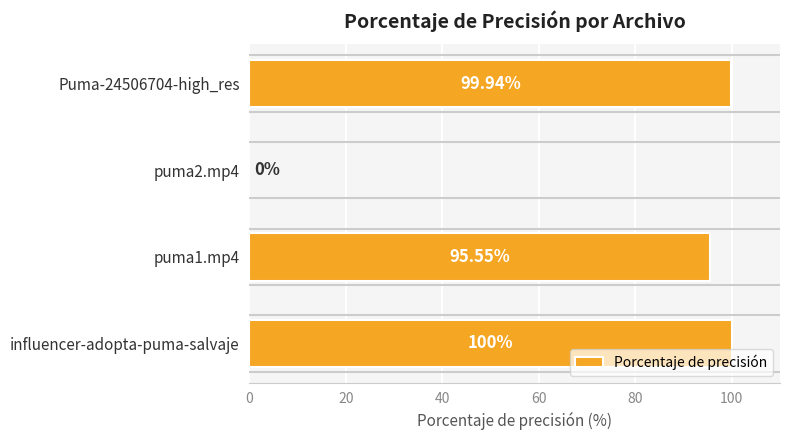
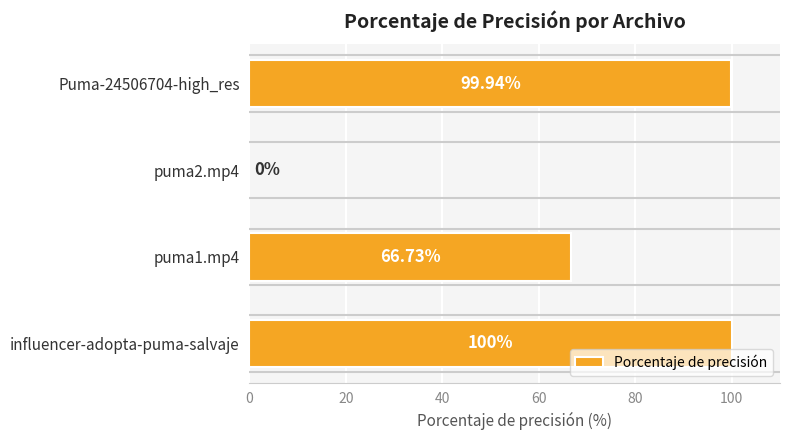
  {
    "Puma-24506704-high_res": "99.94%",
    "puma2.mp4": "0%",
-   "puma1.mp4": "95.55%",
+   "puma1.mp4": "66.73%",
    "influencer-adopta-puma-salvaje": "100%"
  }
